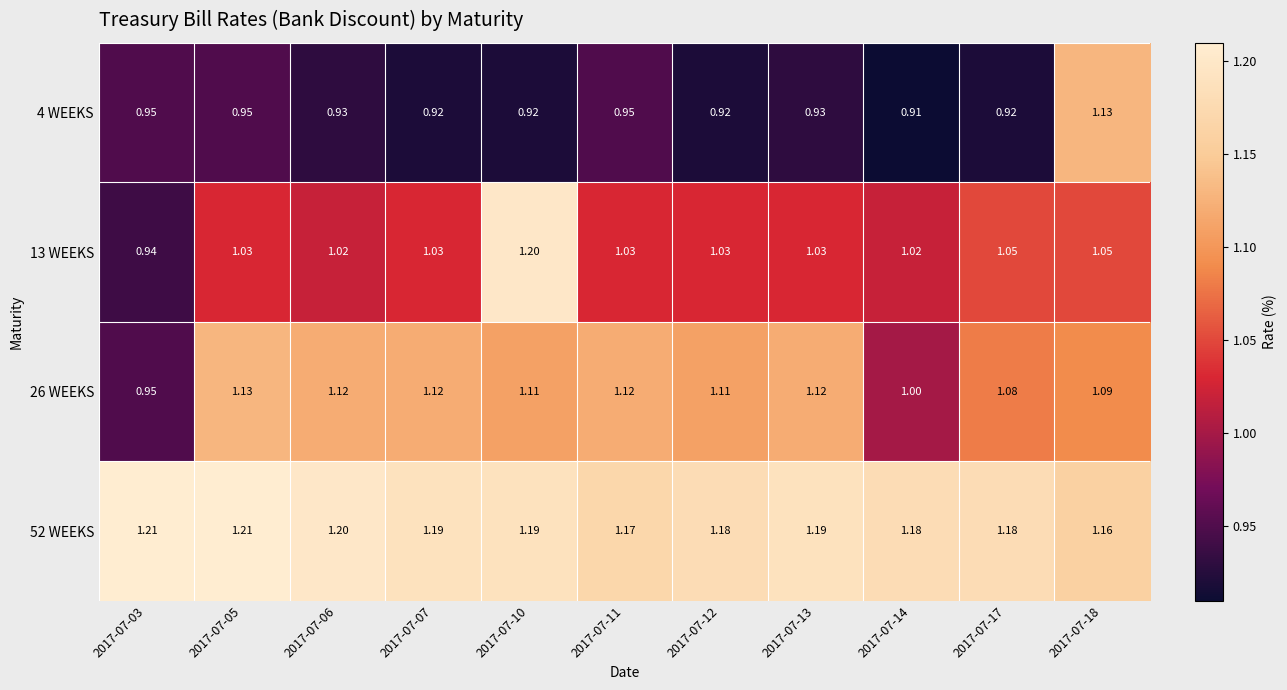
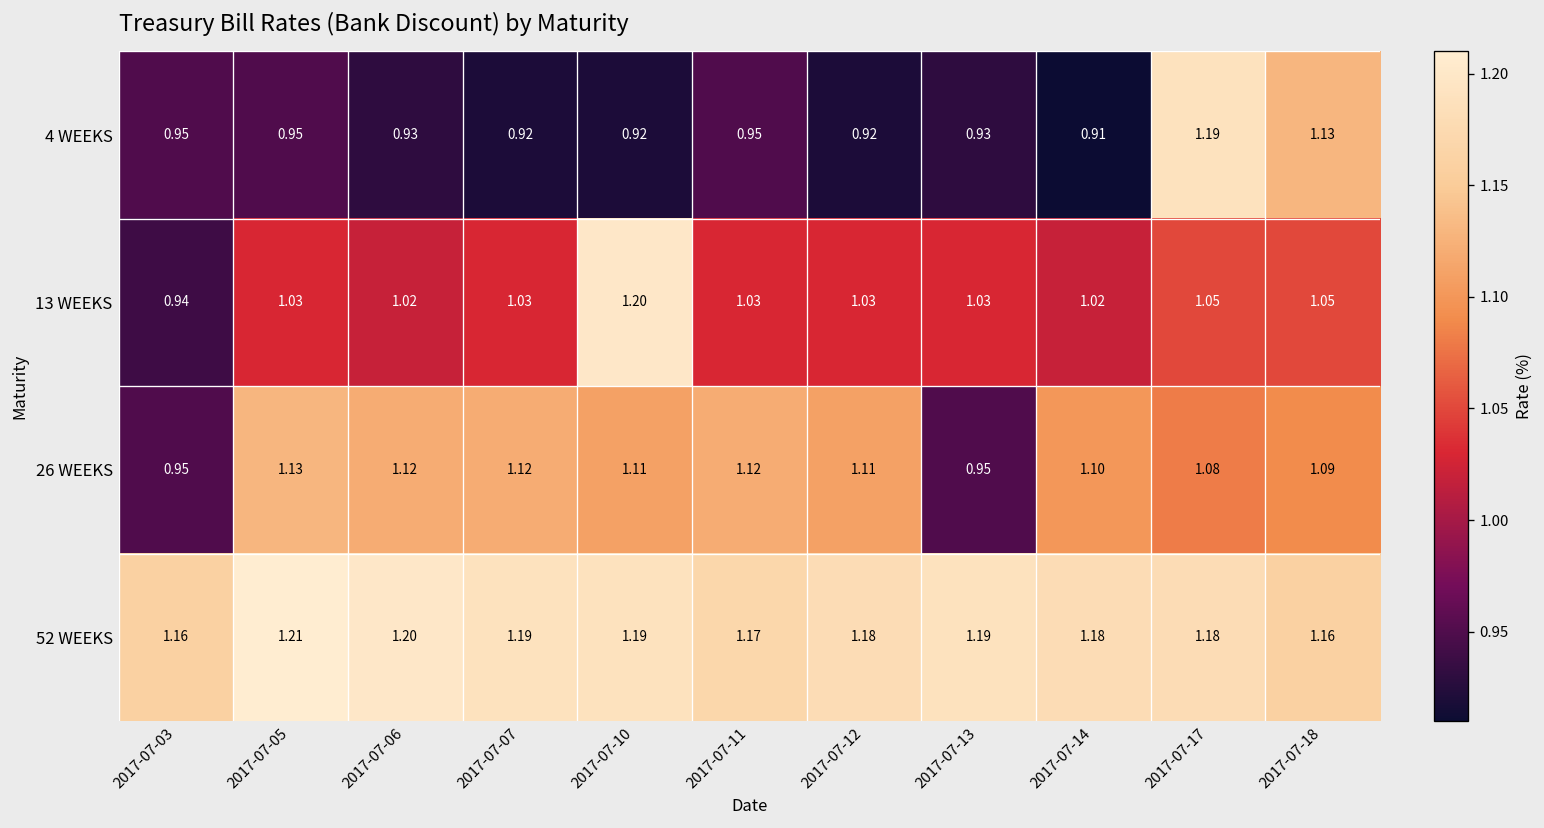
  {
    "4 WEEKS": {
      "2017-07-03": 0.95,
      "2017-07-05": 0.95,
      "2017-07-06": 0.93,
      "2017-07-07": 0.92,
      "2017-07-10": 0.92,
      "2017-07-11": 0.95,
      "2017-07-12": 0.92,
      "2017-07-13": 0.93,
      "2017-07-14": 0.91,
-     "2017-07-17": 0.92,
+     "2017-07-17": 1.19,
      "2017-07-18": 1.13
    },
    "13 WEEKS": {
      "2017-07-03": 0.94,
      "2017-07-05": 1.03,
      "2017-07-06": 1.02,
      "2017-07-07": 1.03,
      "2017-07-10": 1.20,
      "2017-07-11": 1.03,
      "2017-07-12": 1.03,
      "2017-07-13": 1.03,
      "2017-07-14": 1.02,
      "2017-07-17": 1.05,
      "2017-07-18": 1.05
    },
    "26 WEEKS": {
      "2017-07-03": 0.95,
      "2017-07-05": 1.13,
      "2017-07-06": 1.12,
      "2017-07-07": 1.12,
      "2017-07-10": 1.11,
      "2017-07-11": 1.12,
      "2017-07-12": 1.11,
-     "2017-07-13": 1.12,
-     "2017-07-14": 1.00,
+     "2017-07-13": 0.95,
+     "2017-07-14": 1.10,
      "2017-07-17": 1.08,
      "2017-07-18": 1.09
    },
    "52 WEEKS": {
-     "2017-07-03": 1.21,
+     "2017-07-03": 1.16,
      "2017-07-05": 1.21,
      "2017-07-06": 1.20,
      "2017-07-07": 1.19,
      "2017-07-10": 1.19,
      "2017-07-11": 1.17,
      "2017-07-12": 1.18,
      "2017-07-13": 1.19,
      "2017-07-14": 1.18,
      "2017-07-17": 1.18,
      "2017-07-18": 1.16
    }
  }
